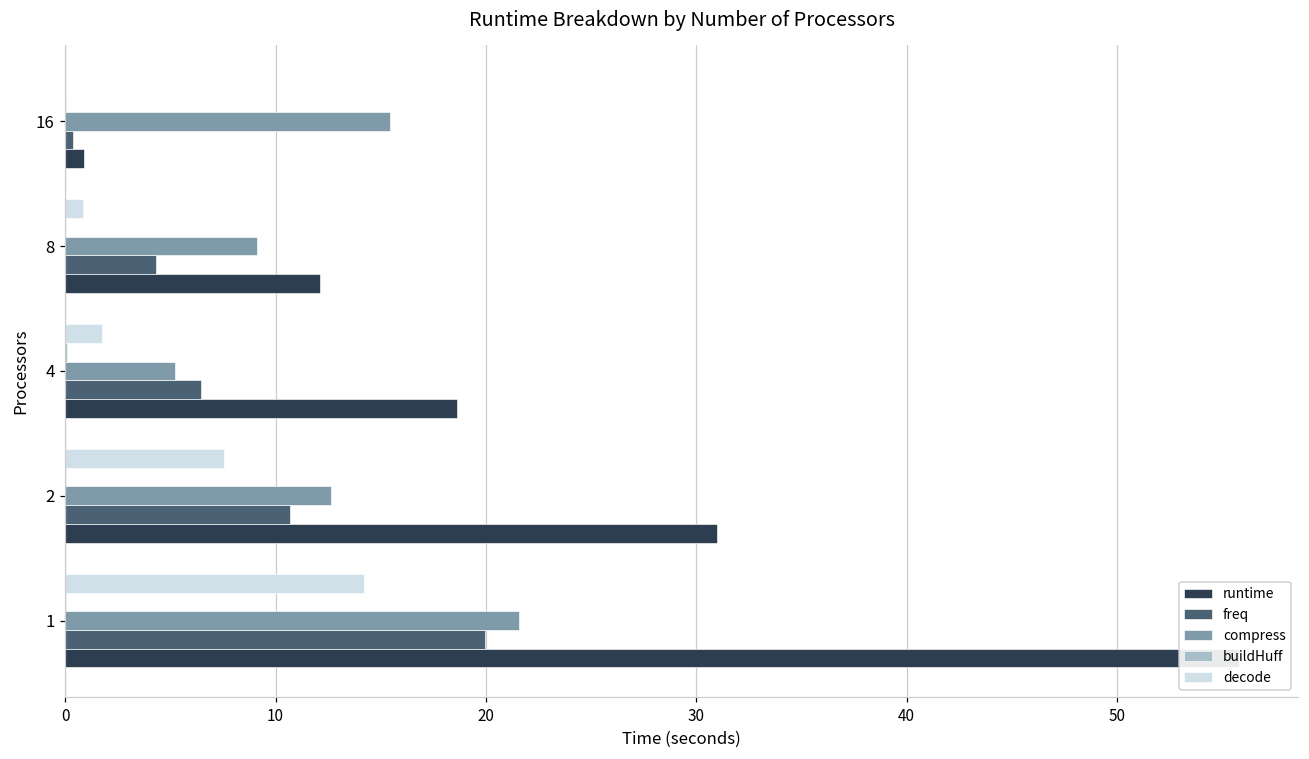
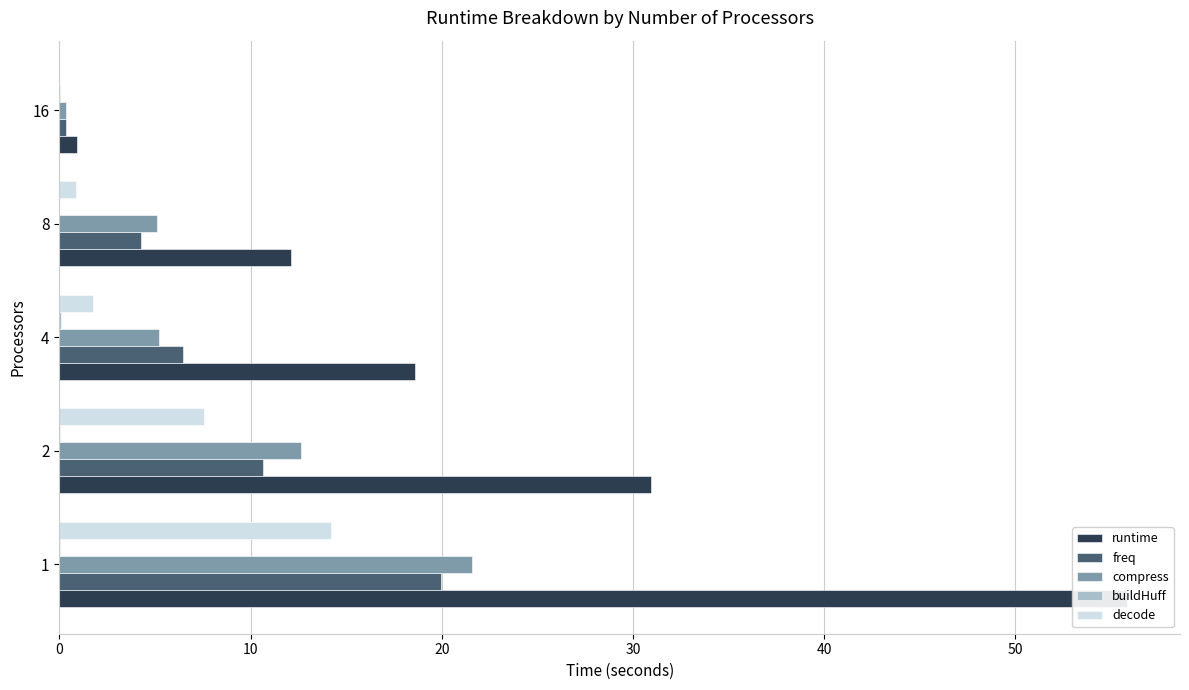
  {
    "compress": {
-     "16": 15.4,
-     "8": 9.1,
+     "16": 0.3,
+     "8": 5.1,
      "4": 5.2,
      "2": 12.6,
      "1": 21.6
    }
  }
